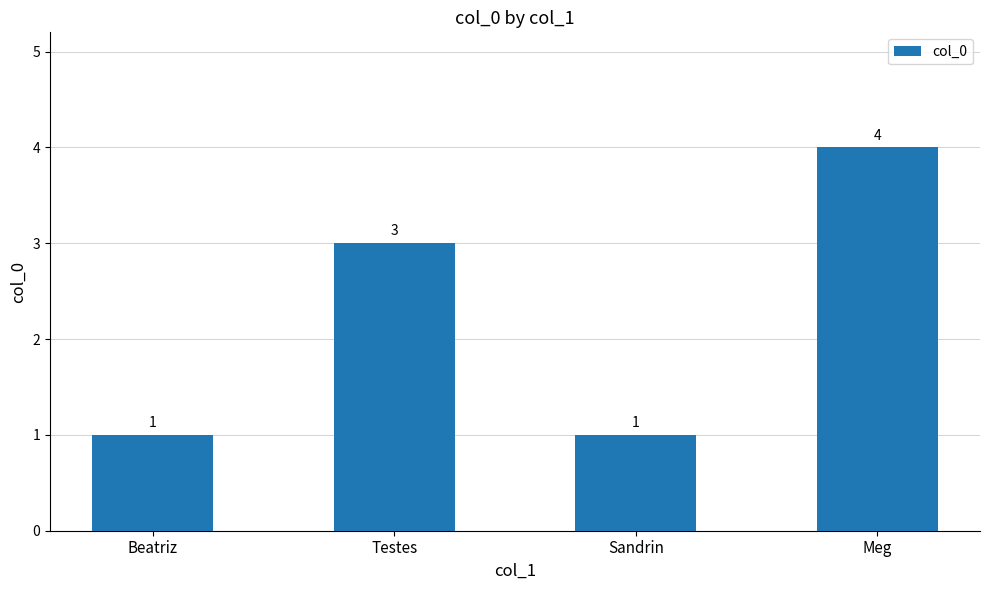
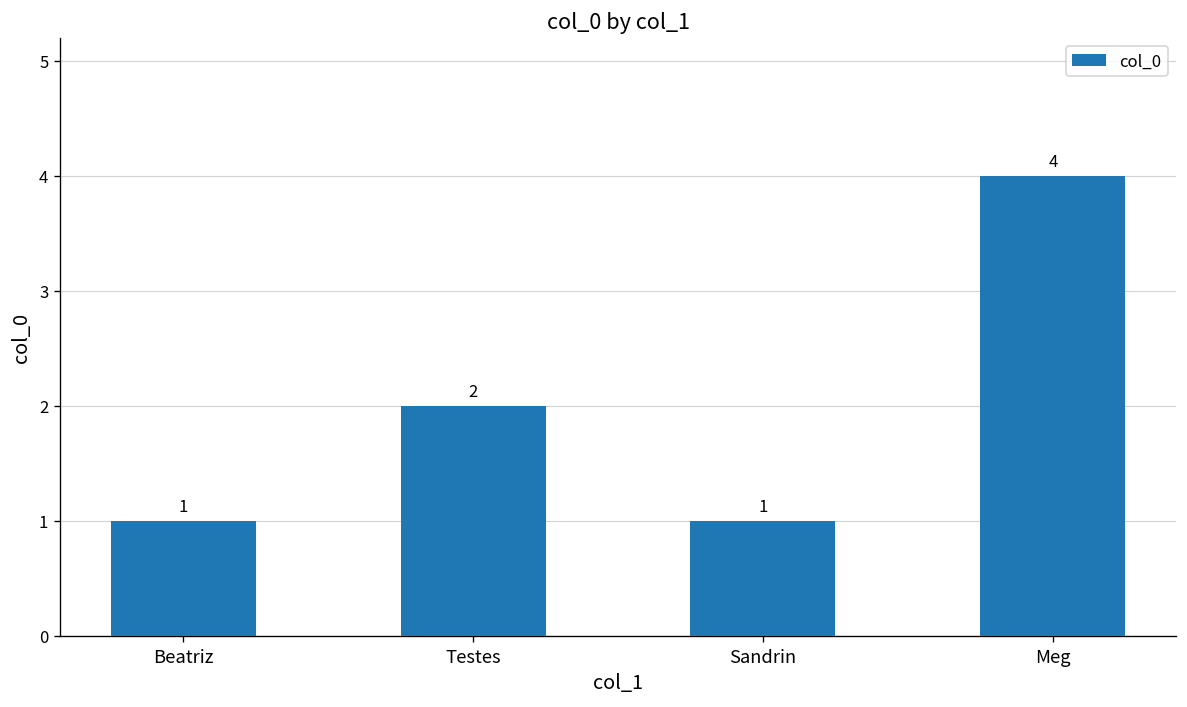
  {
    "Beatriz": 1,
-   "Testes": 3,
+   "Testes": 2,
    "Sandrin": 1,
    "Meg": 4
  }
